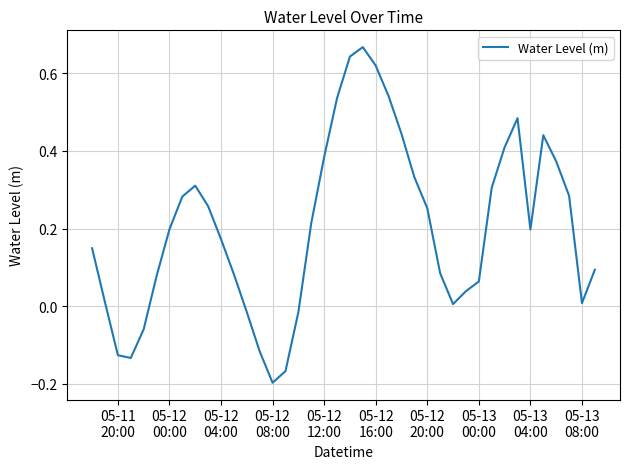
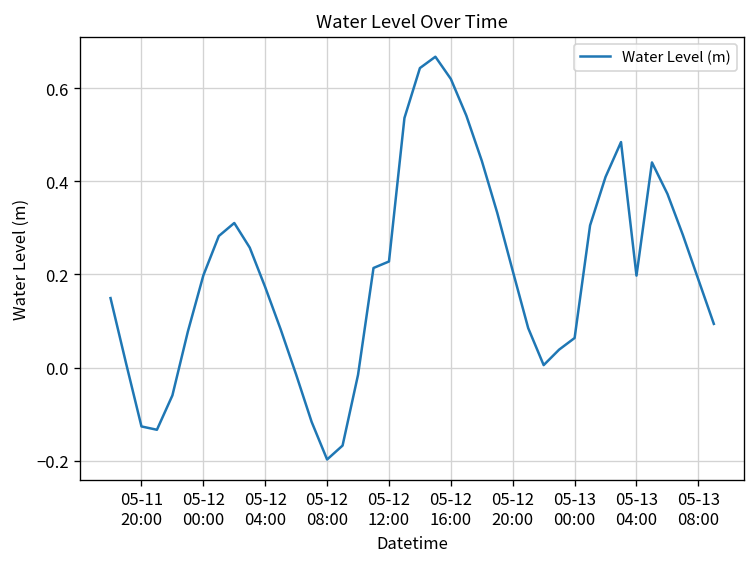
  {
    "05-11 20:00": -0.13,
    "05-12 00:00": 0.20,
    "05-12 04:00": 0.17,
    "05-12 08:00": -0.20,
-   "05-12 12:00": 0.38,
+   "05-12 12:00": 0.23,
    "05-12 16:00": 0.62,
-   "05-12 20:00": 0.25,
+   "05-12 20:00": 0.21,
    "05-13 00:00": 0.06,
    "05-13 04:00": 0.20,
-   "05-13 08:00": 0.01
+   "05-13 08:00": 0.19
  }
